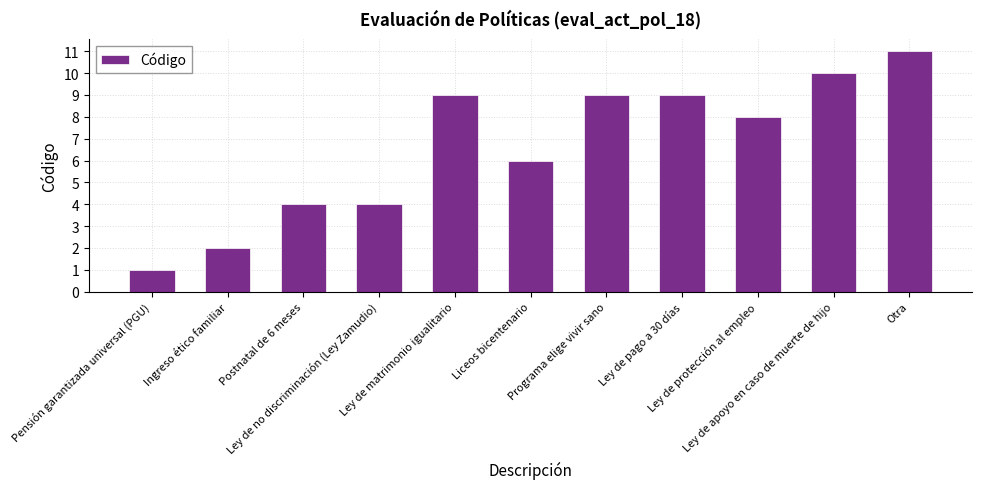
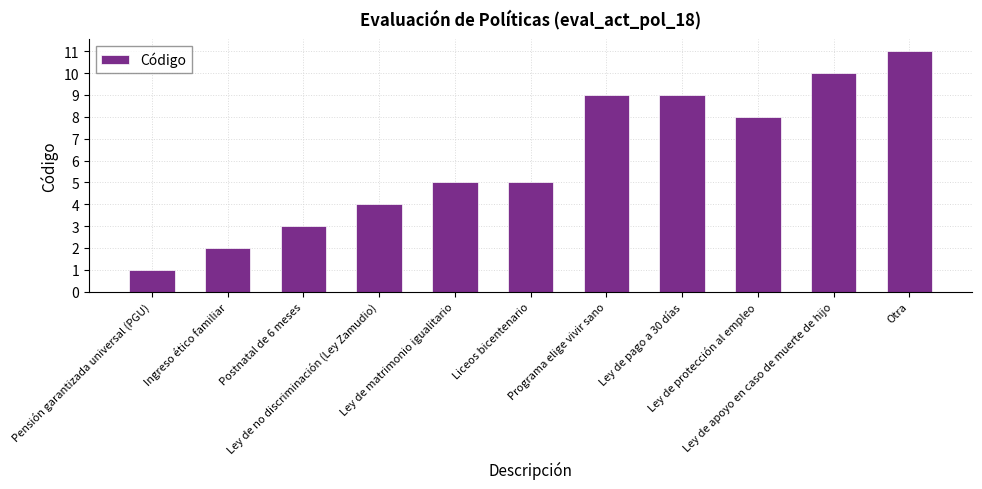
  {
    "Pensión garantizada universal (PGU)": 1,
    "Ingreso ético familiar": 2,
-   "Postnatal de 6 meses": 4,
+   "Postnatal de 6 meses": 3,
    "Ley de no discriminación (Ley Zamudio)": 4,
-   "Ley de matrimonio igualitario": 9,
-   "Liceos bicentenario": 6,
+   "Ley de matrimonio igualitario": 5,
+   "Liceos bicentenario": 5,
    "Programa elige vivir sano": 9,
    "Ley de pago a 30 días": 9,
    "Ley de protección al empleo": 8,
    "Ley de apoyo en caso de muerte de hijo": 10,
    "Otra": 11
  }
